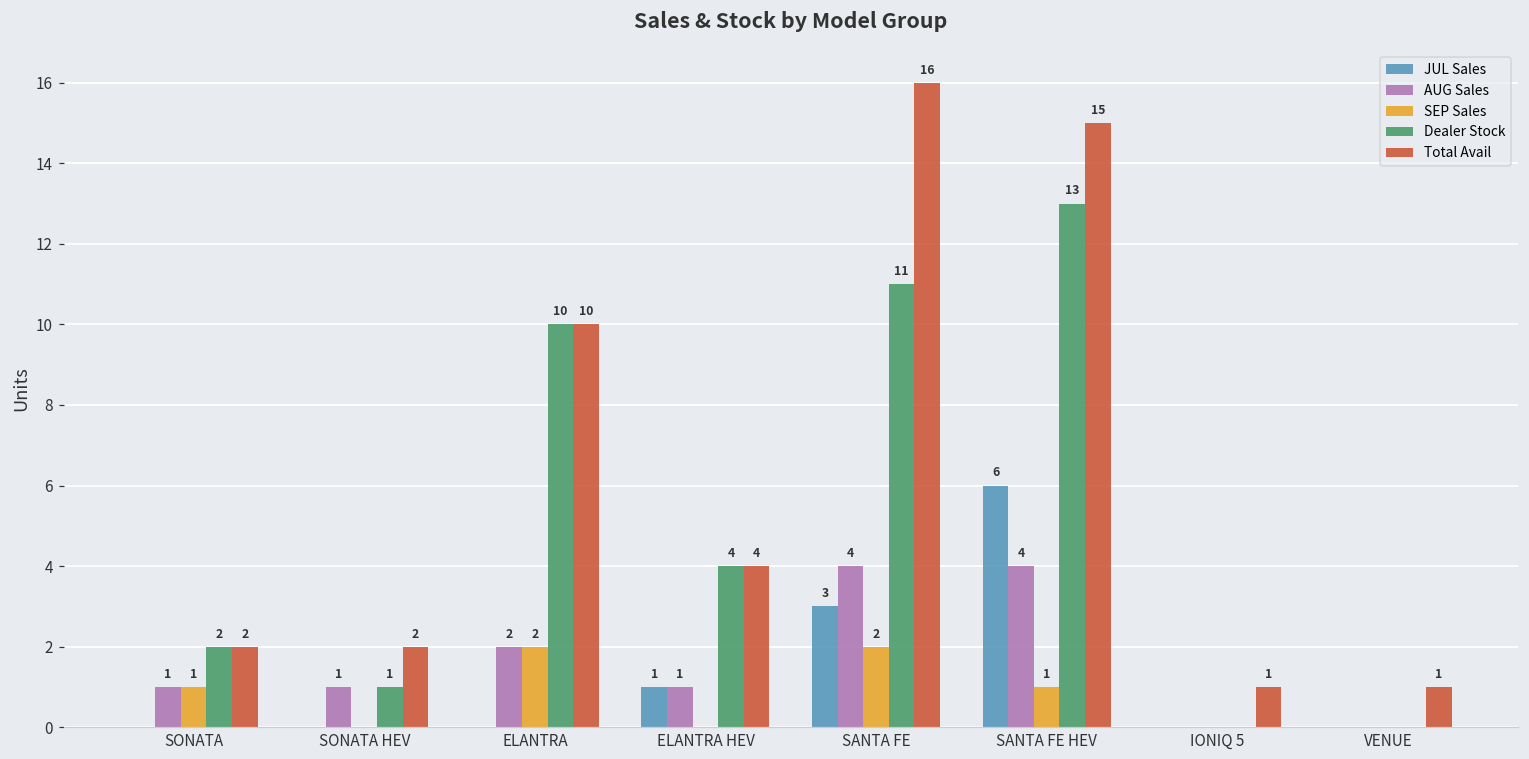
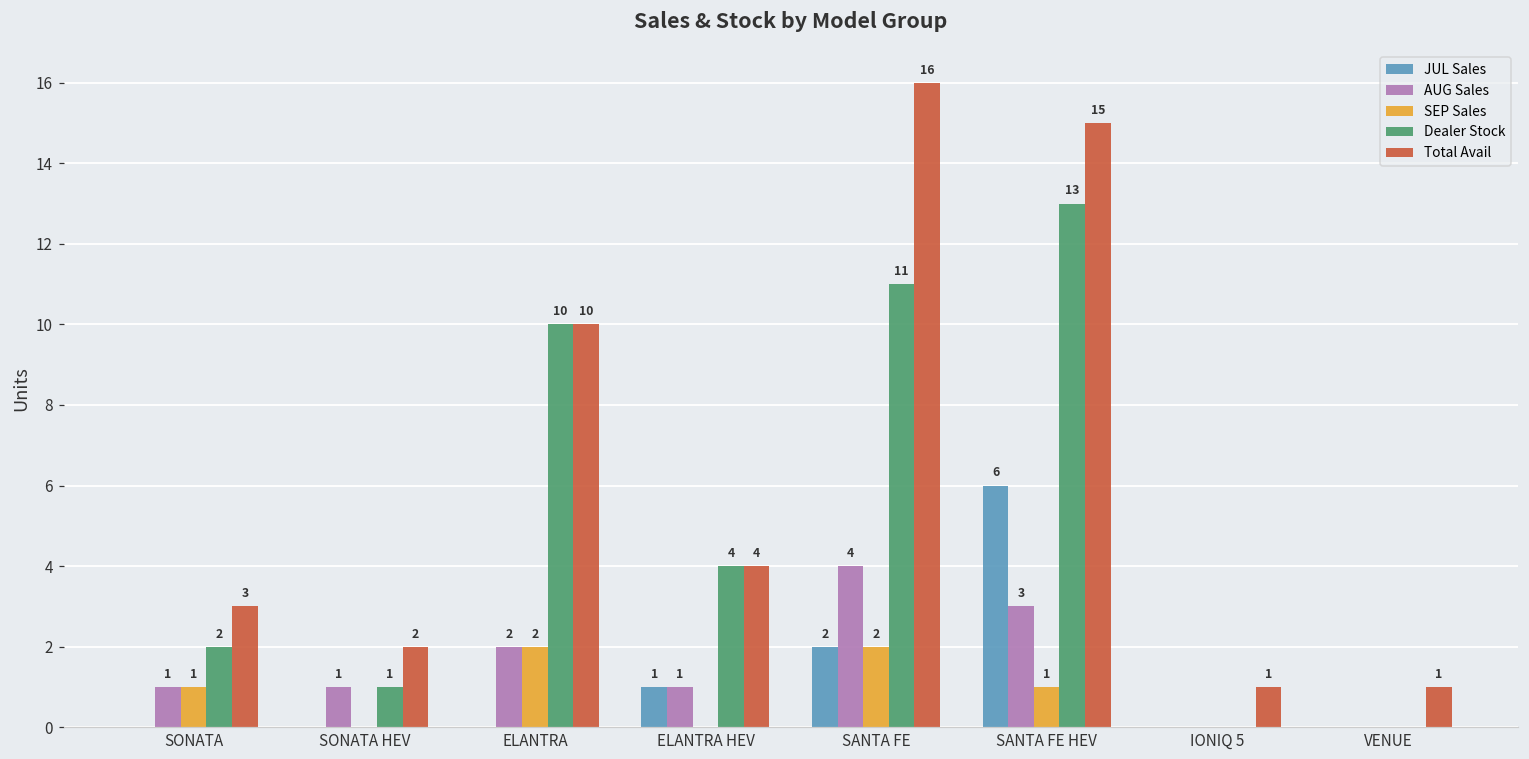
  {
    "JUL Sales": {
      "ELANTRA HEV": 1,
-     "SANTA FE": 3,
+     "SANTA FE": 2,
      "SANTA FE HEV": 6
    },
    "AUG Sales": {
      "SONATA": 1,
      "SONATA HEV": 1,
      "ELANTRA": 2,
      "ELANTRA HEV": 1,
      "SANTA FE": 4,
-     "SANTA FE HEV": 4
+     "SANTA FE HEV": 3
    },
    "SEP Sales": {
      "SONATA": 1,
      "ELANTRA": 2,
      "SANTA FE": 2,
      "SANTA FE HEV": 1
    },
    "Dealer Stock": {
      "SONATA": 2,
      "SONATA HEV": 1,
      "ELANTRA": 10,
      "ELANTRA HEV": 4,
      "SANTA FE": 11,
      "SANTA FE HEV": 13
    },
    "Total Avail": {
-     "SONATA": 2,
+     "SONATA": 3,
      "SONATA HEV": 2,
      "ELANTRA": 10,
      "ELANTRA HEV": 4,
      "SANTA FE": 16,
      "SANTA FE HEV": 15,
      "IONIQ 5": 1,
      "VENUE": 1
    }
  }
